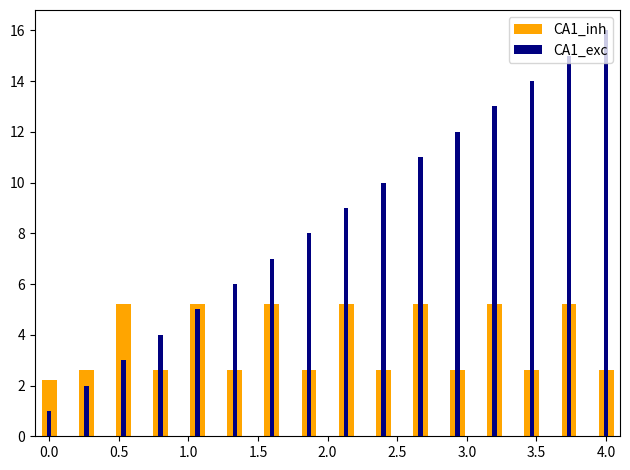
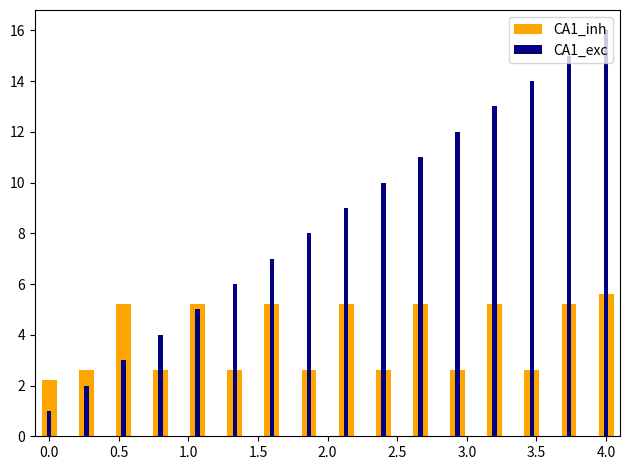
  {
    "CA1_inh": {
      "0.0": 2.2,
-     "4.0": 2.6
+     "4.0": 5.6
    }
  }
